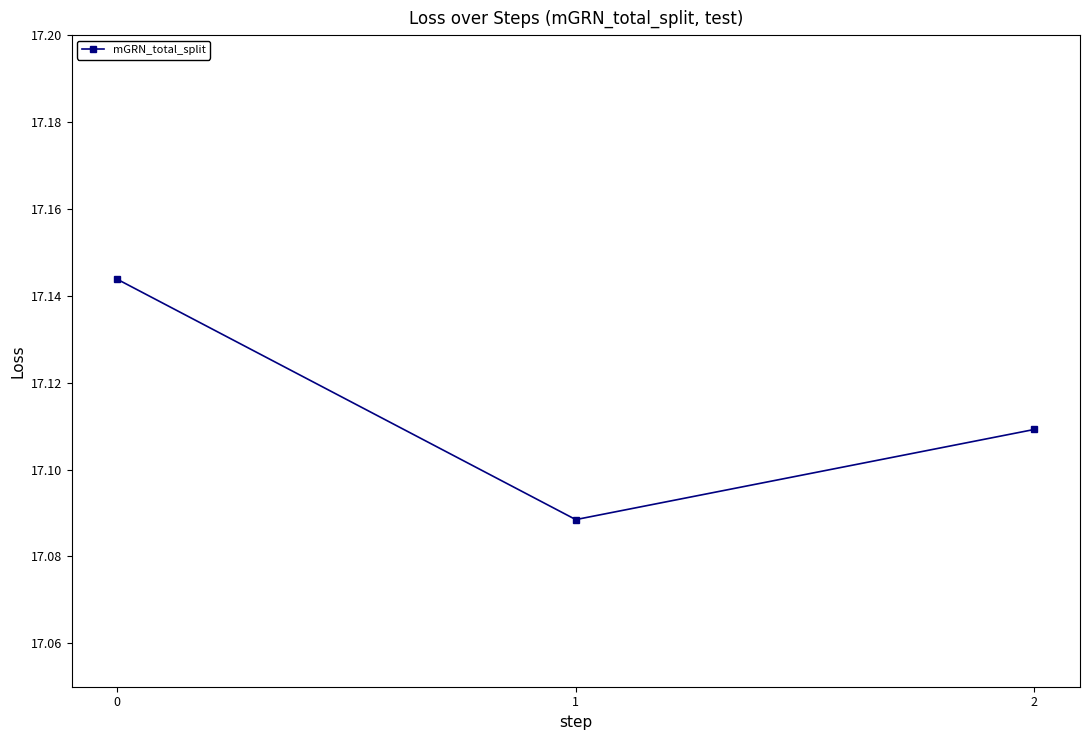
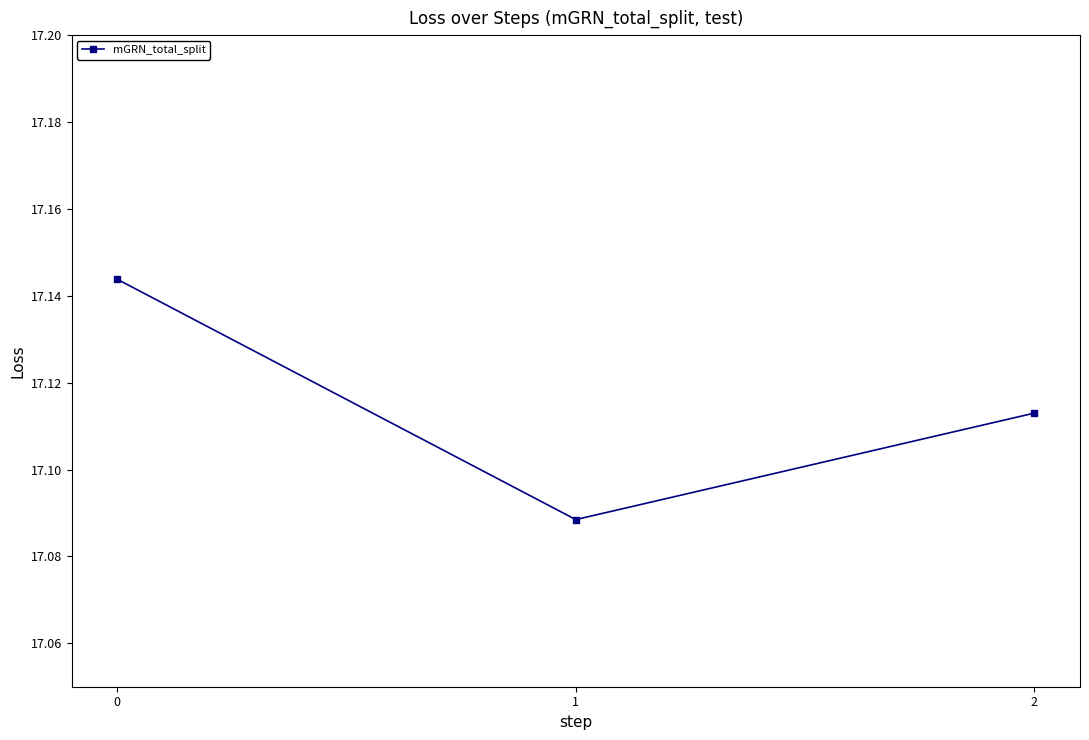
  {
    "0": 17.144,
    "1": 17.088,
-   "2": 17.109
+   "2": 17.113
  }
